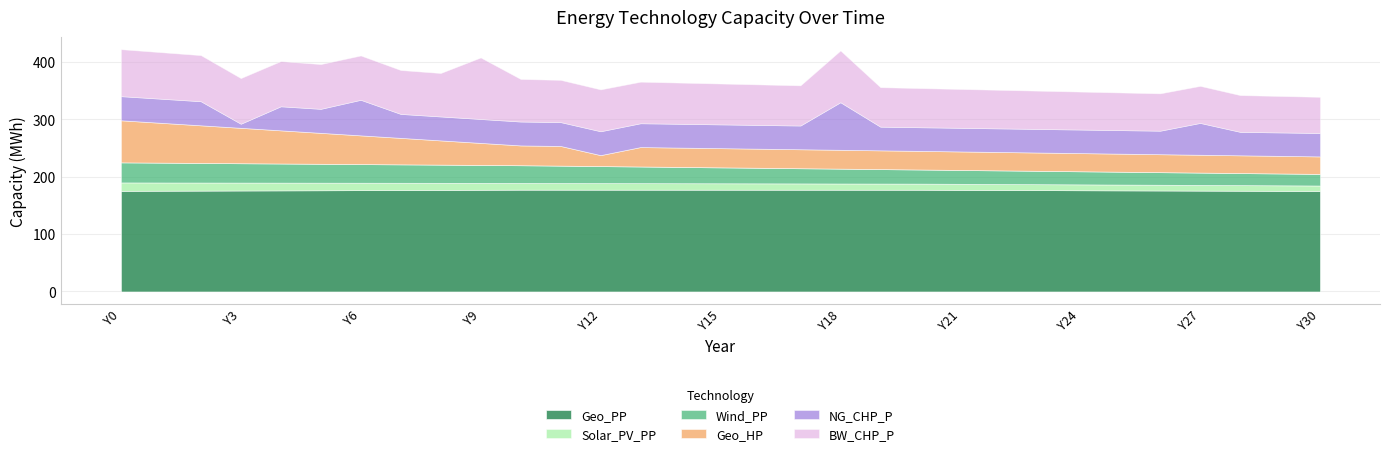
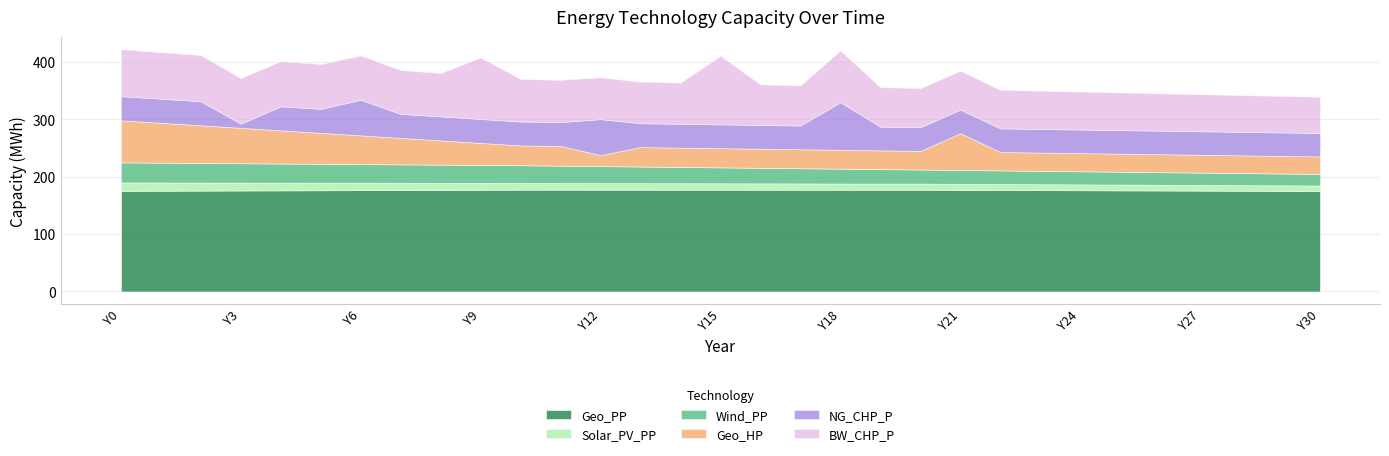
  {
    "Solar_PV_PP": {
      "Y0": 10,
      "Y3": 10,
      "Y6": 10,
      "Y9": 10,
      "Y12": 10,
      "Y15": 10,
      "Y18": 10,
      "Y21": 10,
      "Y24": 10,
      "Y27": 10,
      "Y30": 10
    },
    "Geo_HP": {
      "Y0": 70,
      "Y3": 60,
      "Y6": 50,
      "Y9": 40,
      "Y12": 20,
      "Y15": 30,
      "Y18": 30,
-     "Y21": 30,
+     "Y21": 60,
      "Y24": 30,
      "Y27": 30,
      "Y30": 30
    },
    "NG_CHP_P": {
      "Y0": 40,
      "Y3": 10,
      "Y6": 60,
      "Y9": 40,
-     "Y12": 40,
+     "Y12": 60,
      "Y15": 40,
      "Y18": 80,
      "Y21": 40,
      "Y24": 40,
-     "Y27": 60,
+     "Y27": 40,
      "Y30": 40
    },
    "BW_CHP_P": {
      "Y0": 80,
      "Y3": 80,
      "Y6": 80,
      "Y9": 110,
      "Y12": 70,
-     "Y15": 70,
+     "Y15": 120,
      "Y18": 90,
      "Y21": 70,
      "Y24": 70,
      "Y27": 60,
      "Y30": 60
    }
  }
